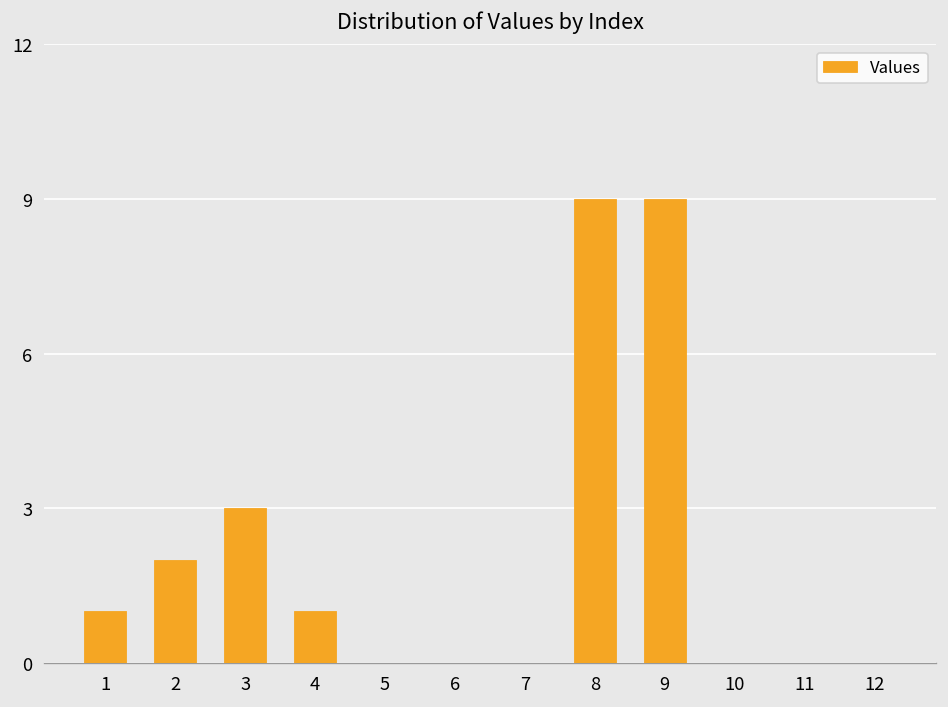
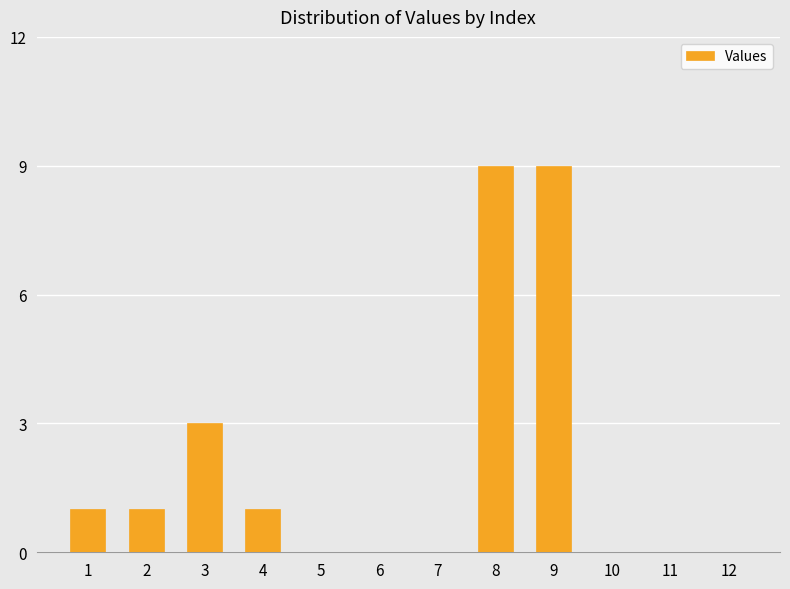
  {
    "1": 1,
-   "2": 2,
+   "2": 1,
    "3": 3,
    "4": 1,
    "5": 0,
    "6": 0,
    "7": 0,
    "8": 9,
    "9": 9,
    "10": 0,
    "11": 0,
    "12": 0
  }
